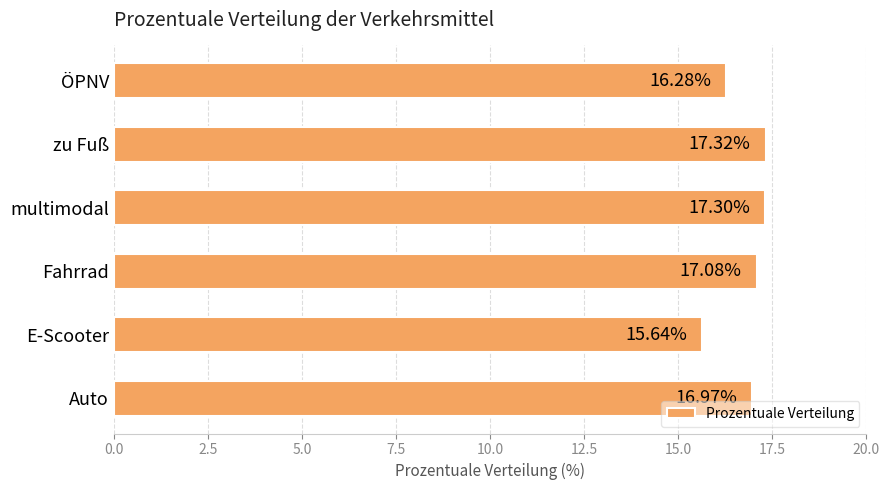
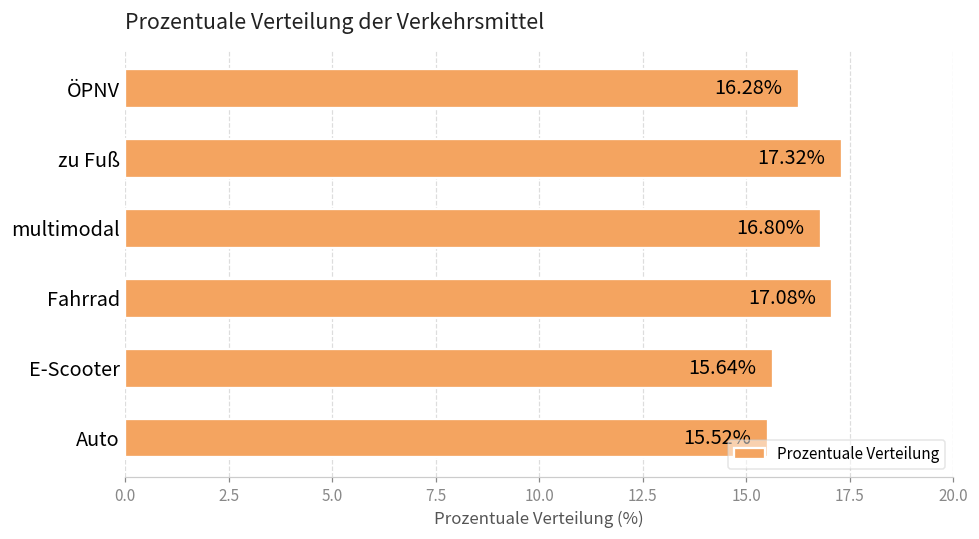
  {
    "ÖPNV": "16.28%",
    "zu Fuß": "17.32%",
-   "multimodal": "17.30%",
+   "multimodal": "16.80%",
    "Fahrrad": "17.08%",
    "E-Scooter": "15.64%",
-   "Auto": "17.0"
+   "Auto": "15.5"
  }
